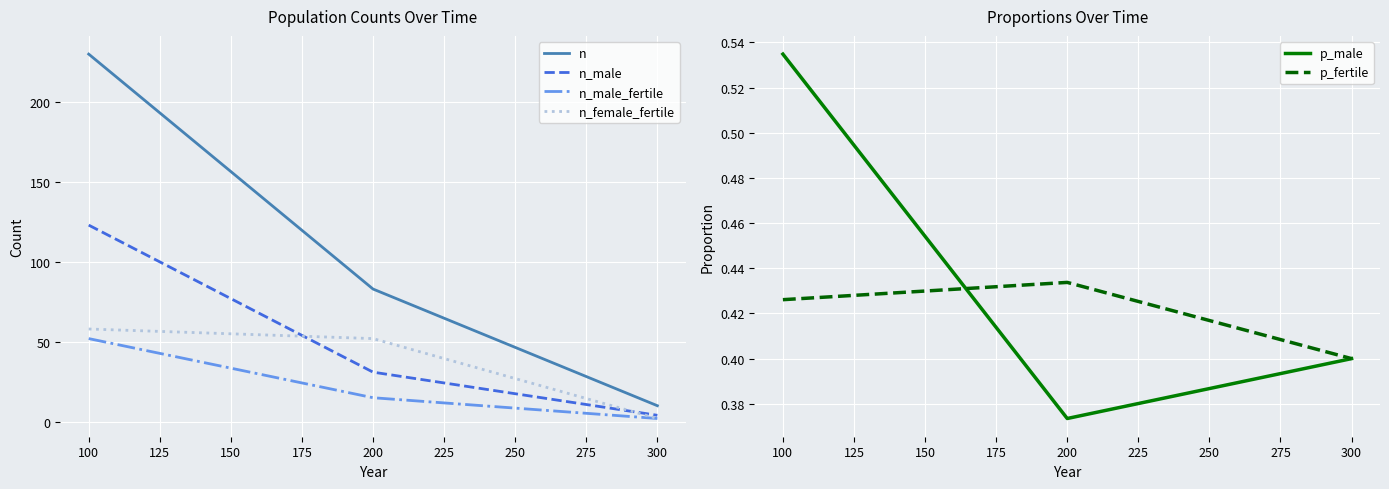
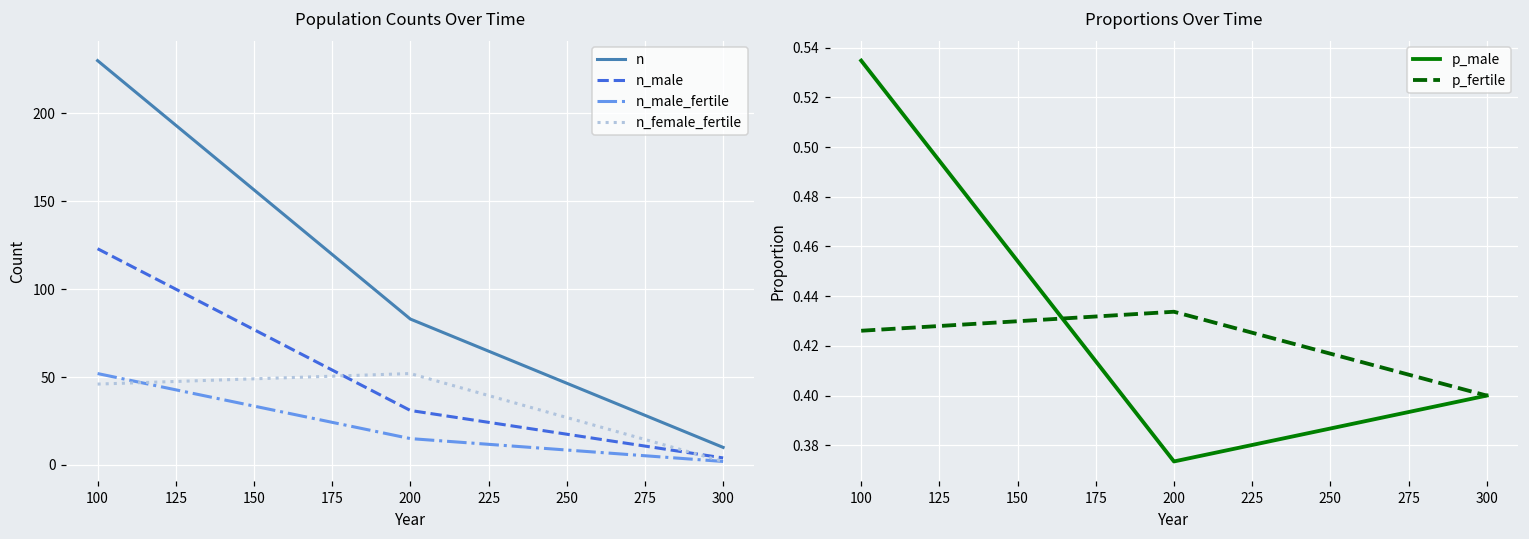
  {
    "Population Counts Over Time": {
      "n_female_fertile": {
-       "100": 58,
+       "100": 46,
        "200": 52
      }
    }
  }
